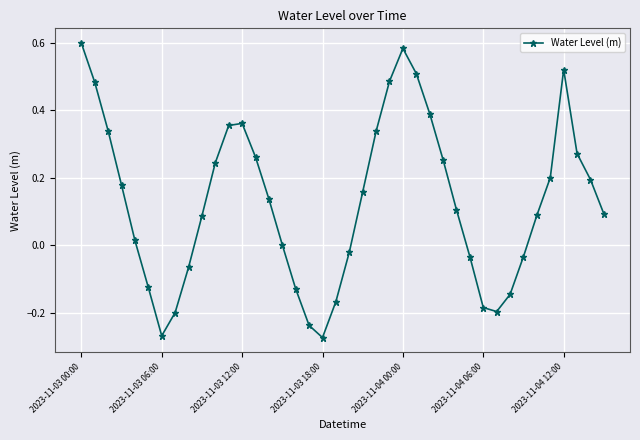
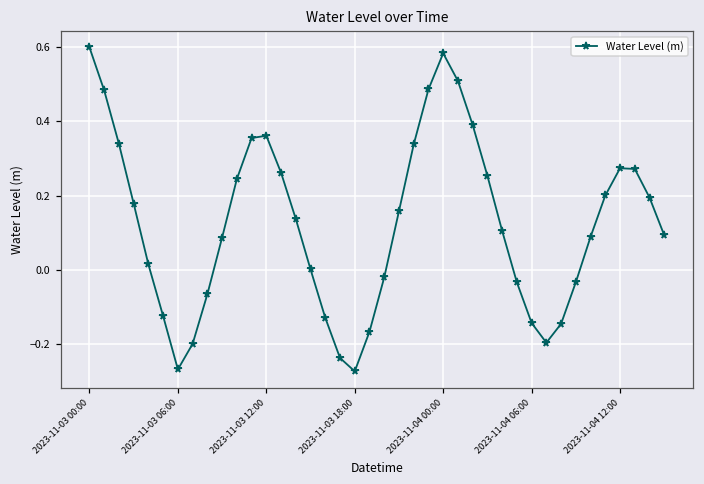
  {
    "2023-11-03 00:00": 0.60,
    "2023-11-03 06:00": -0.27,
    "2023-11-03 12:00": 0.36,
    "2023-11-03 18:00": -0.27,
    "2023-11-04 00:00": 0.58,
-   "2023-11-04 06:00": -0.18,
-   "2023-11-04 12:00": 0.52
+   "2023-11-04 06:00": -0.14,
+   "2023-11-04 12:00": 0.27
  }
